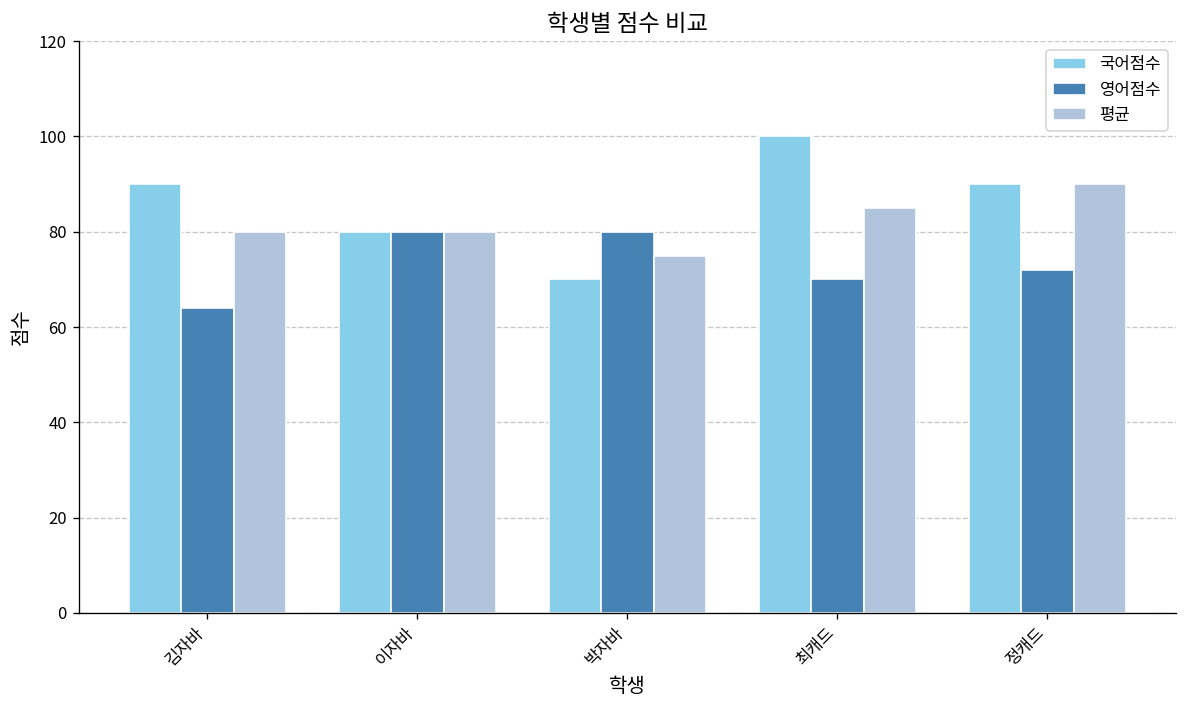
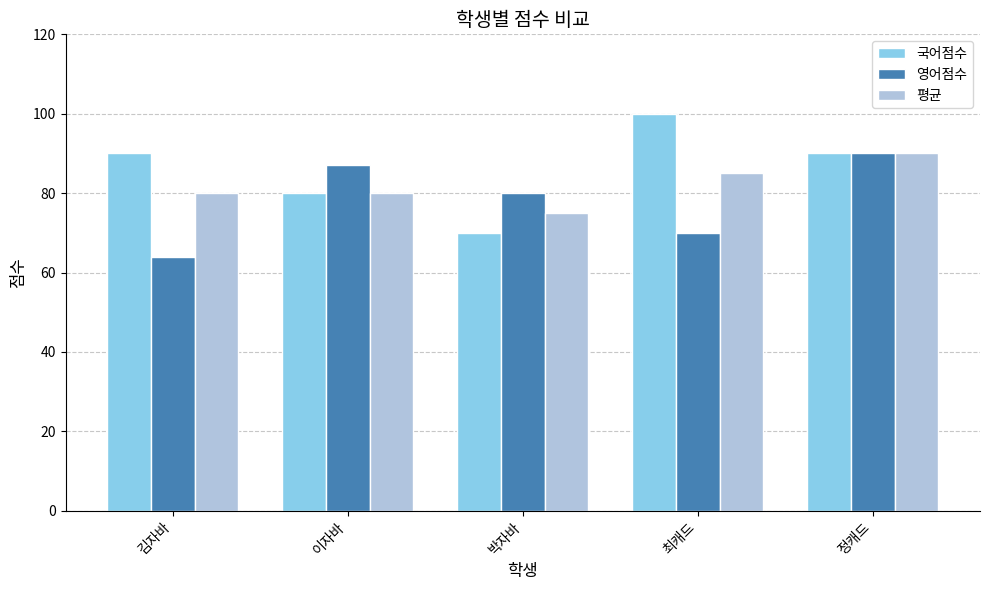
  {
    "영어점수": {
      "김자바": 64,
-     "이자바": 80,
+     "이자바": 87,
      "박자바": 80,
      "최캐드": 70,
-     "정캐드": 72
+     "정캐드": 90
    }
  }
